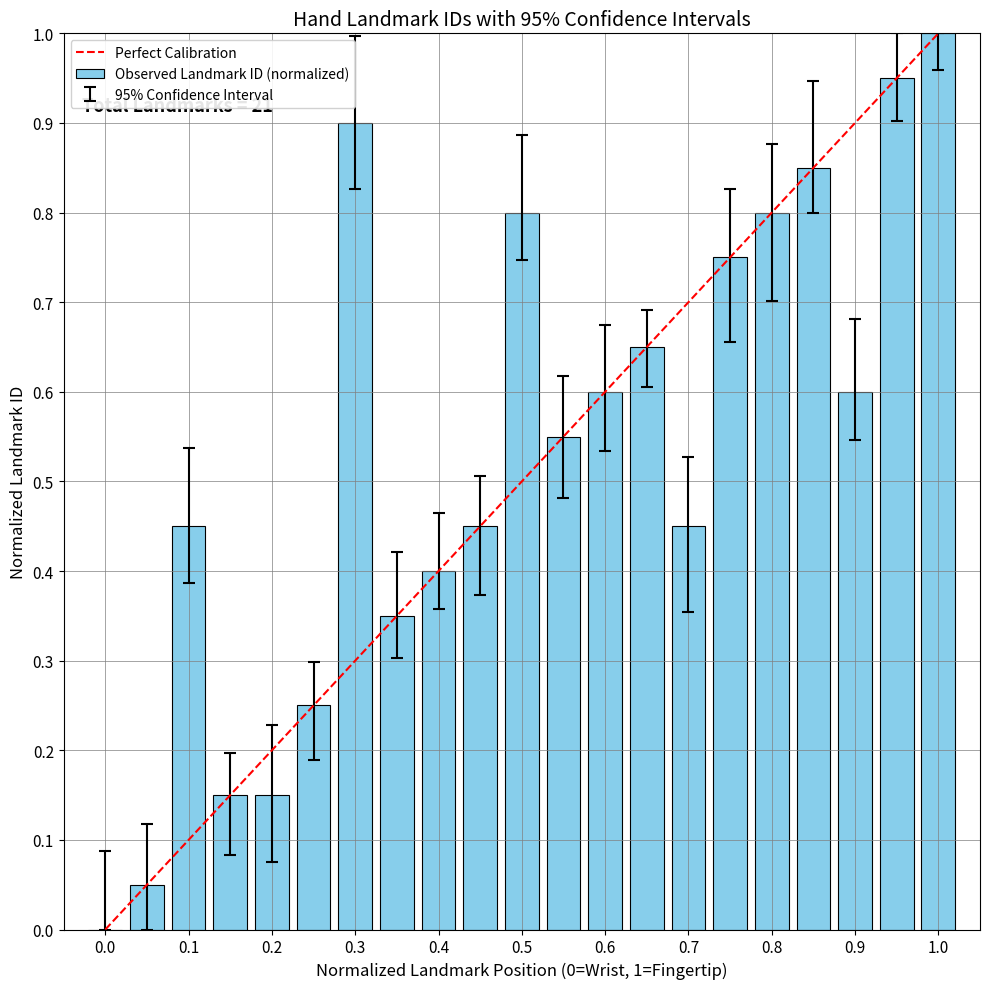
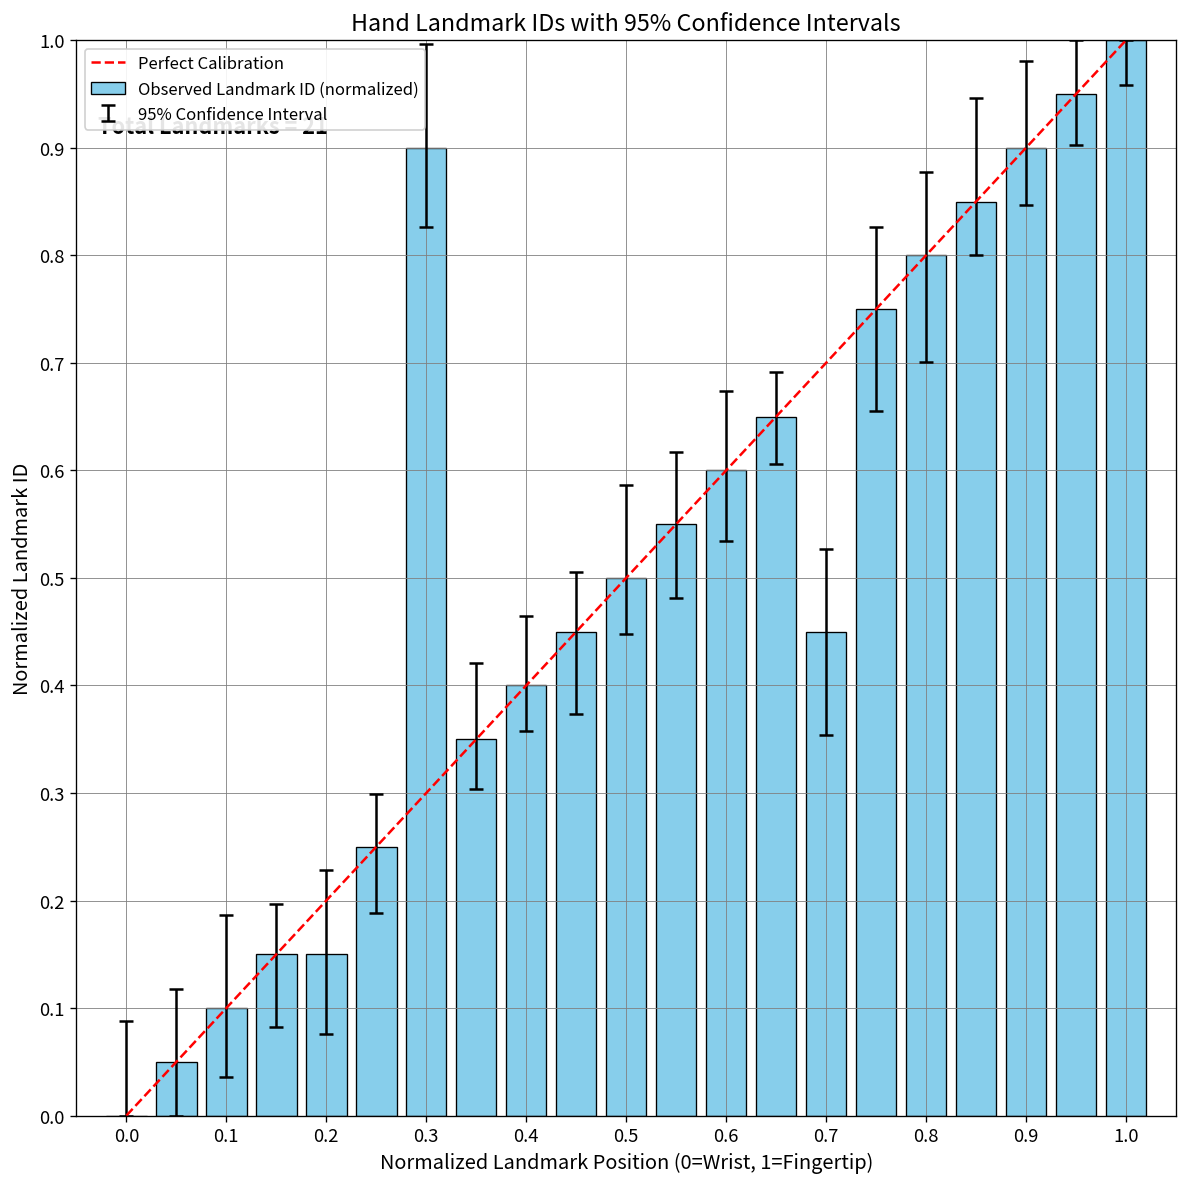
  {
    "Observed Landmark ID (normalized)": {
      "0.0": 0.00,
-     "0.1": 0.45,
+     "0.1": 0.10,
      "0.2": 0.15,
      "0.3": 0.90,
      "0.4": 0.40,
-     "0.5": 0.80,
+     "0.5": 0.50,
      "0.6": 0.60,
      "0.7": 0.45,
      "0.8": 0.80,
-     "0.9": 0.60,
+     "0.9": 0.90,
      "1.0": 1.00
    }
  }
